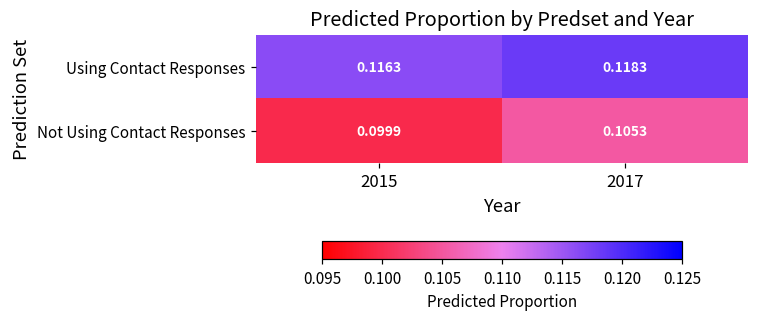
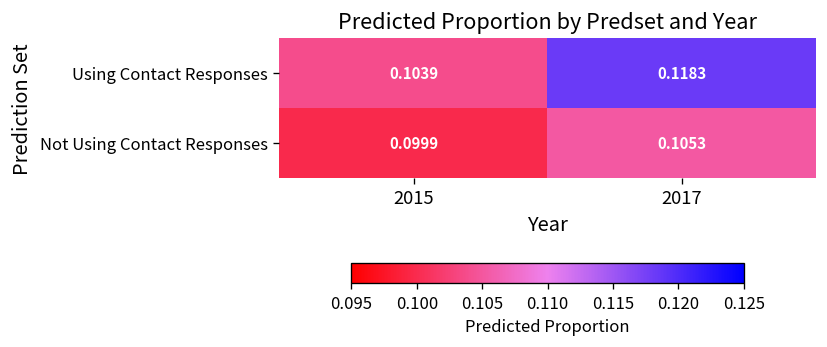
  {
    "Using Contact Responses": {
-     "2015": 0.1163,
+     "2015": 0.1039,
      "2017": 0.1183
    },
    "Not Using Contact Responses": {
      "2015": 0.0999,
      "2017": 0.1053
    }
  }
